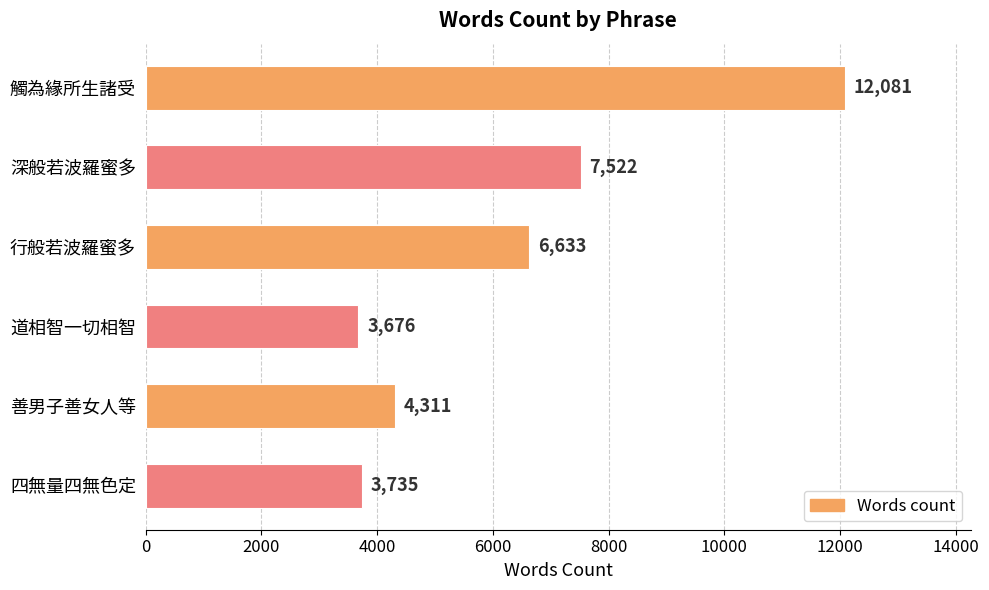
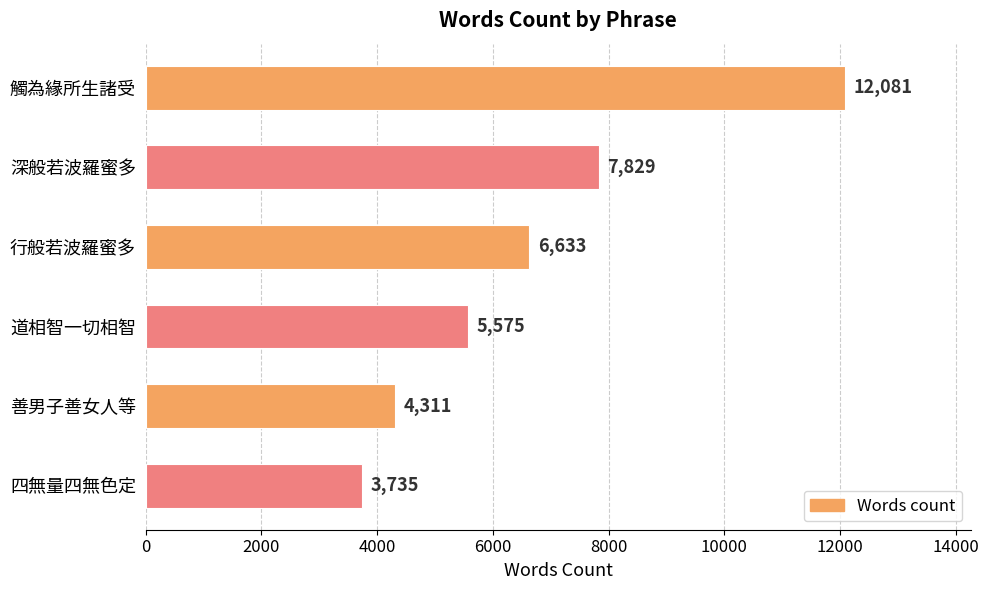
  {
    "觸為緣所生諸受": "12,081",
-   "深般若波羅蜜多": "7,522",
+   "深般若波羅蜜多": "7,829",
    "行般若波羅蜜多": "6,633",
-   "道相智一切相智": "3,676",
+   "道相智一切相智": "5,575",
    "善男子善女人等": "4,311",
    "四無量四無色定": "3,735"
  }
